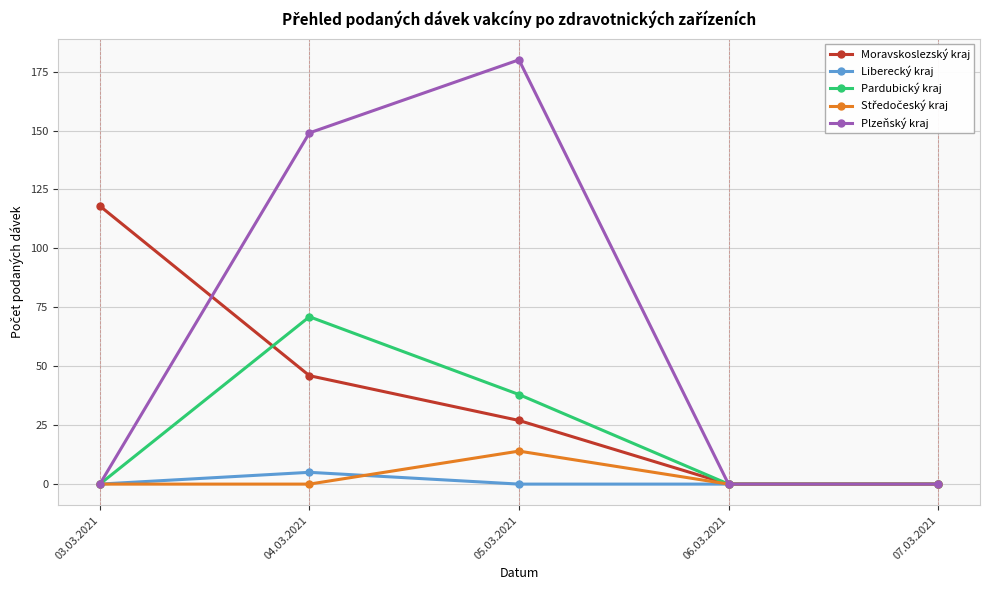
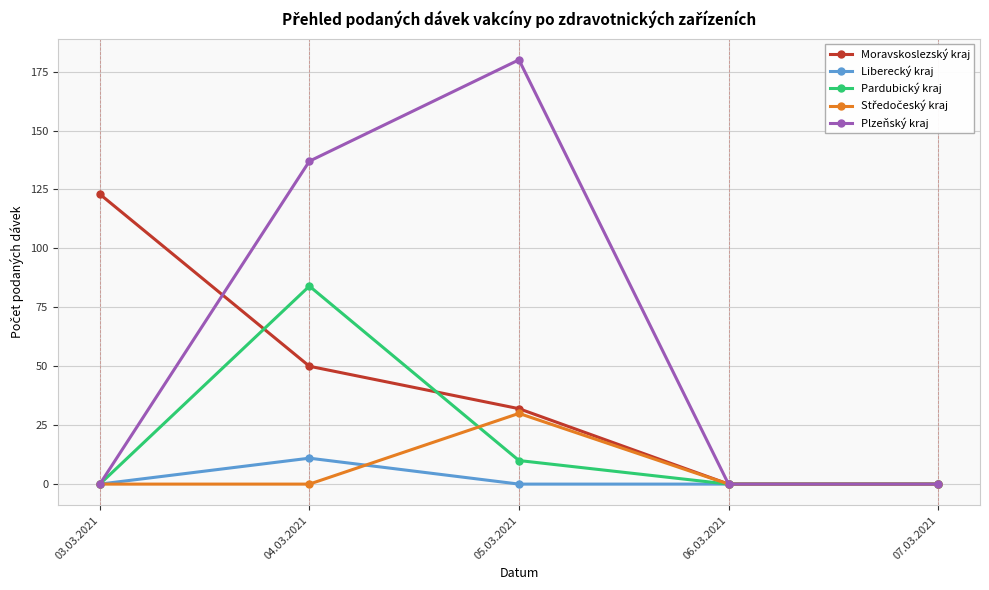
  {
    "Moravskoslezský kraj": {
-     "03.03.2021": 118,
-     "04.03.2021": 46,
-     "05.03.2021": 27
+     "03.03.2021": 123,
+     "04.03.2021": 50,
+     "05.03.2021": 32
    },
    "Liberecký kraj": {
-     "04.03.2021": 5,
+     "04.03.2021": 11,
      "05.03.2021": 0
    },
    "Pardubický kraj": {
-     "04.03.2021": 71,
-     "05.03.2021": 38
+     "04.03.2021": 84,
+     "05.03.2021": 10
    },
    "Středočeský kraj": {
      "04.03.2021": 0,
-     "05.03.2021": 14
+     "05.03.2021": 30
    },
    "Plzeňský kraj": {
-     "04.03.2021": 149,
+     "04.03.2021": 137,
      "05.03.2021": 180
    }
  }
